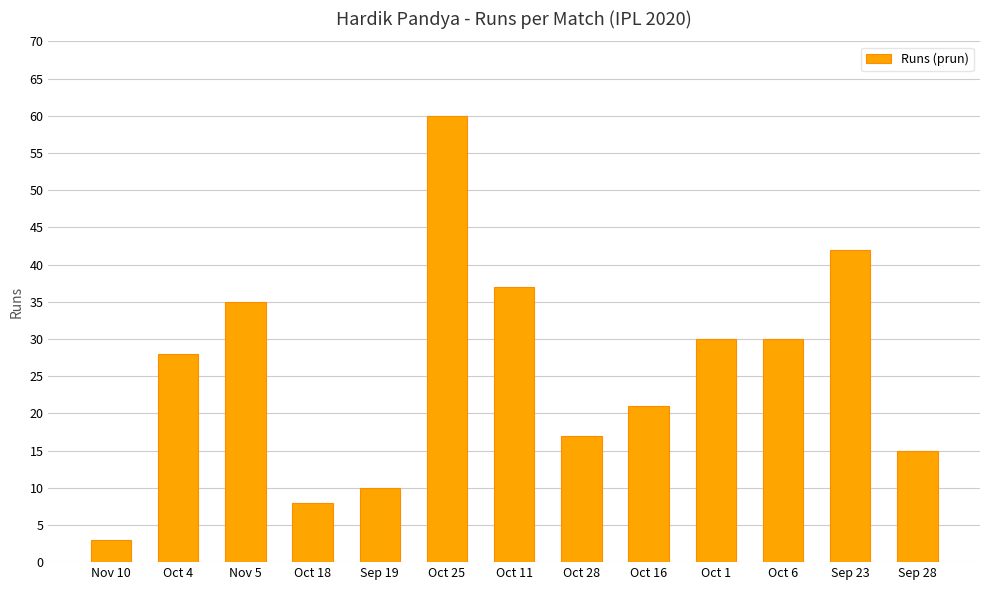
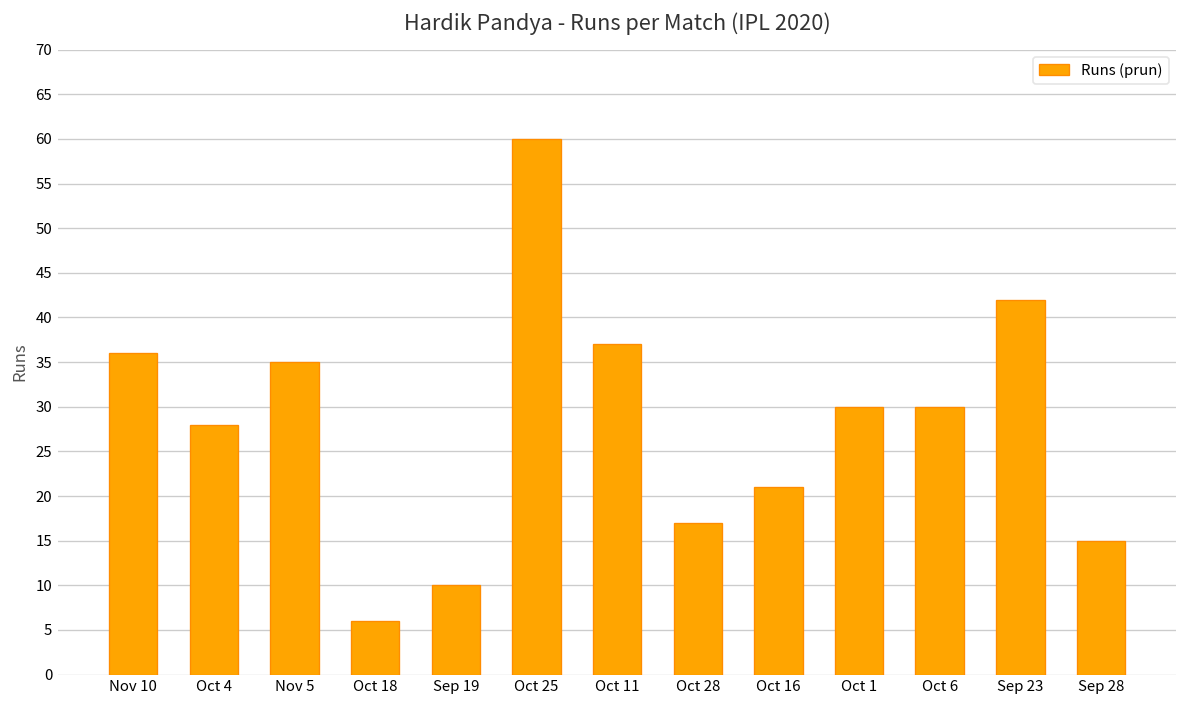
  {
-   "Nov 10": 3,
+   "Nov 10": 36,
    "Oct 4": 28,
    "Nov 5": 35,
-   "Oct 18": 8,
+   "Oct 18": 6,
    "Sep 19": 10,
    "Oct 25": 60,
    "Oct 11": 37,
    "Oct 28": 17,
    "Oct 16": 21,
    "Oct 1": 30,
    "Oct 6": 30,
    "Sep 23": 42,
    "Sep 28": 15
  }
